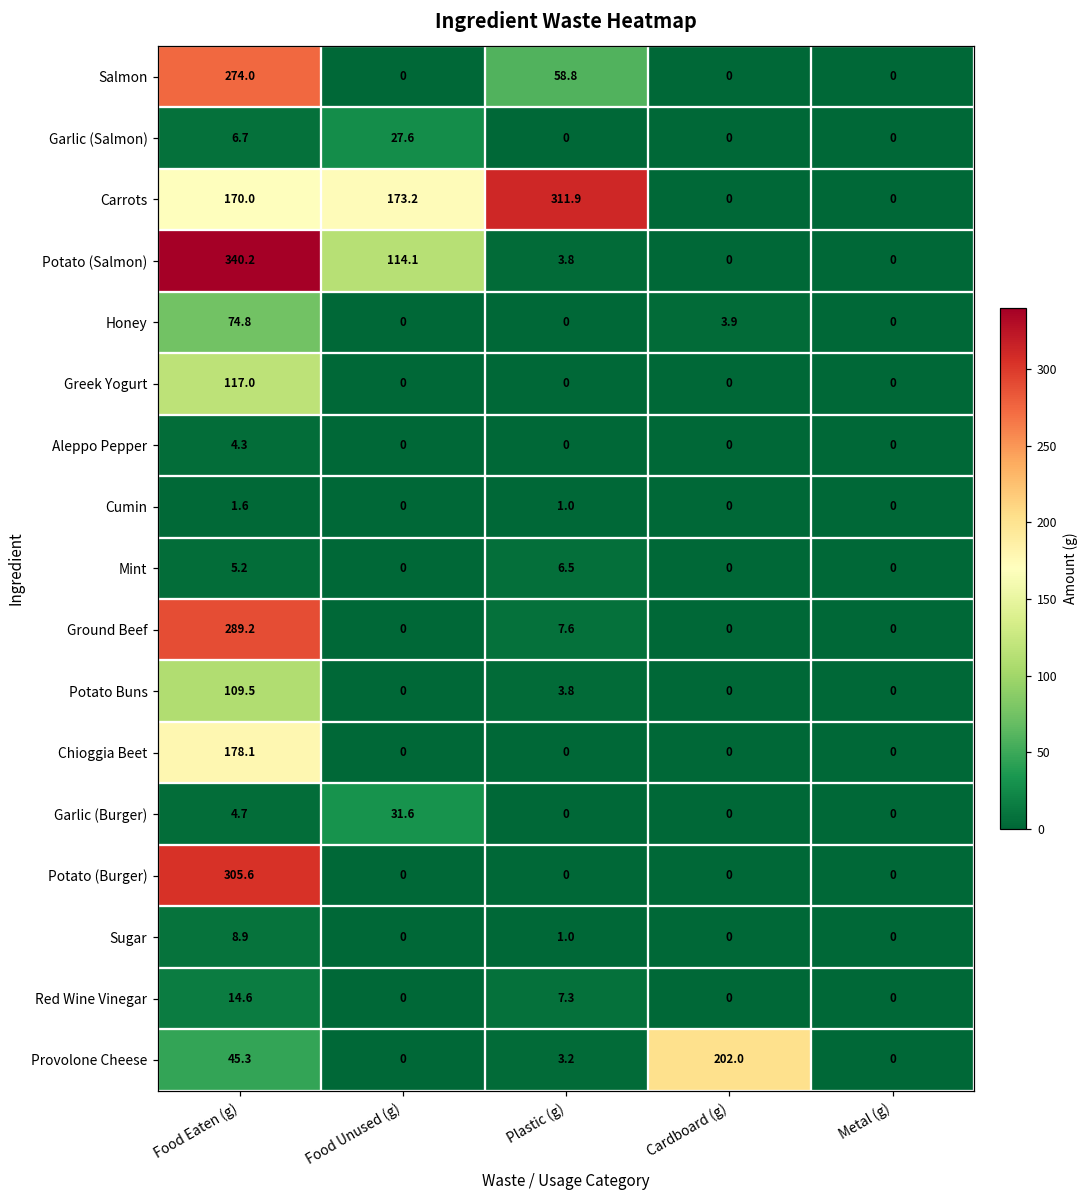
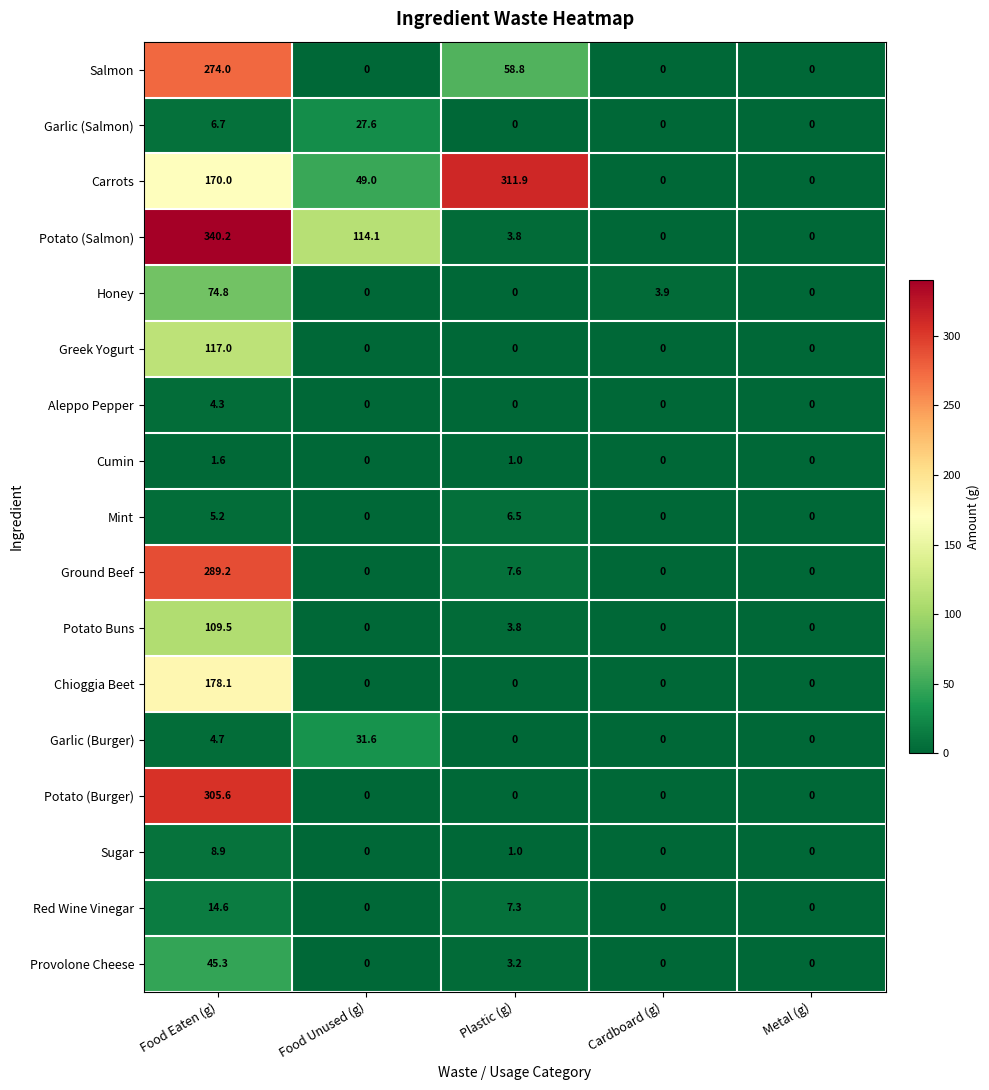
  {
    "Salmon": {
      "Food Eaten (g)": 274.0,
      "Food Unused (g)": 0,
      "Plastic (g)": 58.8,
      "Cardboard (g)": 0,
      "Metal (g)": 0
    },
    "Garlic (Salmon)": {
      "Food Eaten (g)": 6.7,
      "Food Unused (g)": 27.6,
      "Plastic (g)": 0,
      "Cardboard (g)": 0,
      "Metal (g)": 0
    },
    "Carrots": {
      "Food Eaten (g)": 170.0,
-     "Food Unused (g)": 173.2,
+     "Food Unused (g)": 49.0,
      "Plastic (g)": 311.9,
      "Cardboard (g)": 0,
      "Metal (g)": 0
    },
    "Potato (Salmon)": {
      "Food Eaten (g)": 340.2,
      "Food Unused (g)": 114.1,
      "Plastic (g)": 3.8,
      "Cardboard (g)": 0,
      "Metal (g)": 0
    },
    "Honey": {
      "Food Eaten (g)": 74.8,
      "Food Unused (g)": 0,
      "Plastic (g)": 0,
      "Cardboard (g)": 3.9,
      "Metal (g)": 0
    },
    "Greek Yogurt": {
      "Food Eaten (g)": 117.0,
      "Food Unused (g)": 0,
      "Plastic (g)": 0,
      "Cardboard (g)": 0,
      "Metal (g)": 0
    },
    "Aleppo Pepper": {
      "Food Eaten (g)": 4.3,
      "Food Unused (g)": 0,
      "Plastic (g)": 0,
      "Cardboard (g)": 0,
      "Metal (g)": 0
    },
    "Cumin": {
      "Food Eaten (g)": 1.6,
      "Food Unused (g)": 0,
      "Plastic (g)": 1.0,
      "Cardboard (g)": 0,
      "Metal (g)": 0
    },
    "Mint": {
      "Food Eaten (g)": 5.2,
      "Food Unused (g)": 0,
      "Plastic (g)": 6.5,
      "Cardboard (g)": 0,
      "Metal (g)": 0
    },
    "Ground Beef": {
      "Food Eaten (g)": 289.2,
      "Food Unused (g)": 0,
      "Plastic (g)": 7.6,
      "Cardboard (g)": 0,
      "Metal (g)": 0
    },
    "Potato Buns": {
      "Food Eaten (g)": 109.5,
      "Food Unused (g)": 0,
      "Plastic (g)": 3.8,
      "Cardboard (g)": 0,
      "Metal (g)": 0
    },
    "Chioggia Beet": {
      "Food Eaten (g)": 178.1,
      "Food Unused (g)": 0,
      "Plastic (g)": 0,
      "Cardboard (g)": 0,
      "Metal (g)": 0
    },
    "Garlic (Burger)": {
      "Food Eaten (g)": 4.7,
      "Food Unused (g)": 31.6,
      "Plastic (g)": 0,
      "Cardboard (g)": 0,
      "Metal (g)": 0
    },
    "Potato (Burger)": {
      "Food Eaten (g)": 305.6,
      "Food Unused (g)": 0,
      "Plastic (g)": 0,
      "Cardboard (g)": 0,
      "Metal (g)": 0
    },
    "Sugar": {
      "Food Eaten (g)": 8.9,
      "Food Unused (g)": 0,
      "Plastic (g)": 1.0,
      "Cardboard (g)": 0,
      "Metal (g)": 0
    },
    "Red Wine Vinegar": {
      "Food Eaten (g)": 14.6,
      "Food Unused (g)": 0,
      "Plastic (g)": 7.3,
      "Cardboard (g)": 0,
      "Metal (g)": 0
    },
    "Provolone Cheese": {
      "Food Eaten (g)": 45.3,
      "Food Unused (g)": 0,
      "Plastic (g)": 3.2,
-     "Cardboard (g)": 202.0,
+     "Cardboard (g)": 0,
      "Metal (g)": 0
    }
  }
